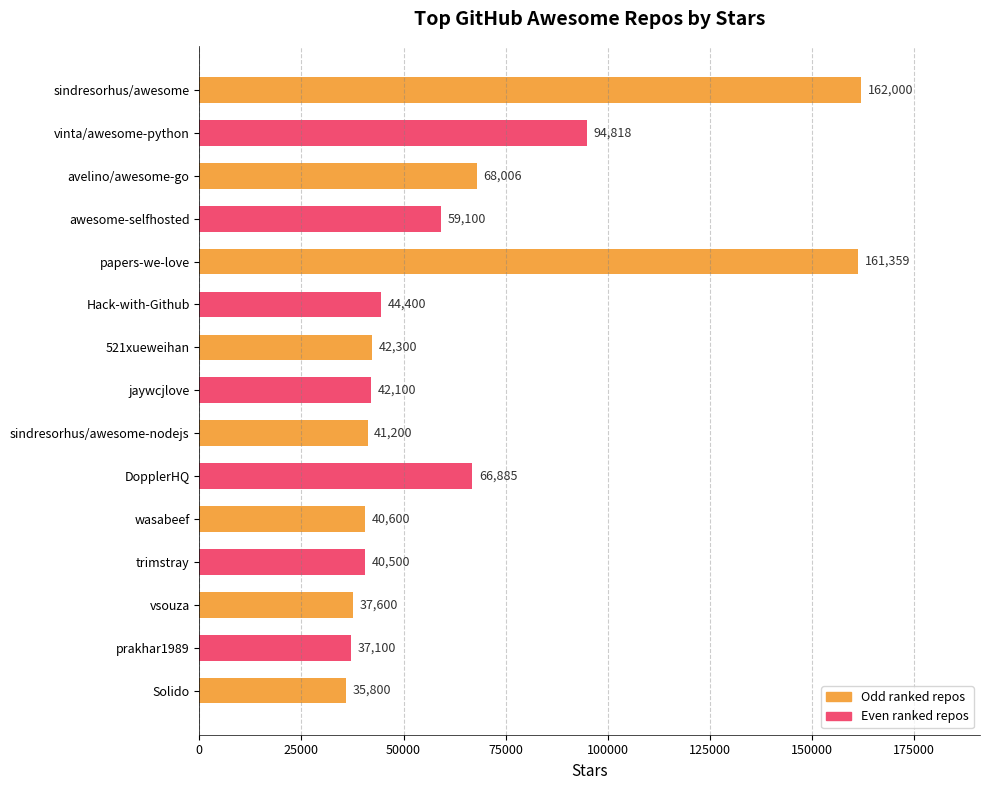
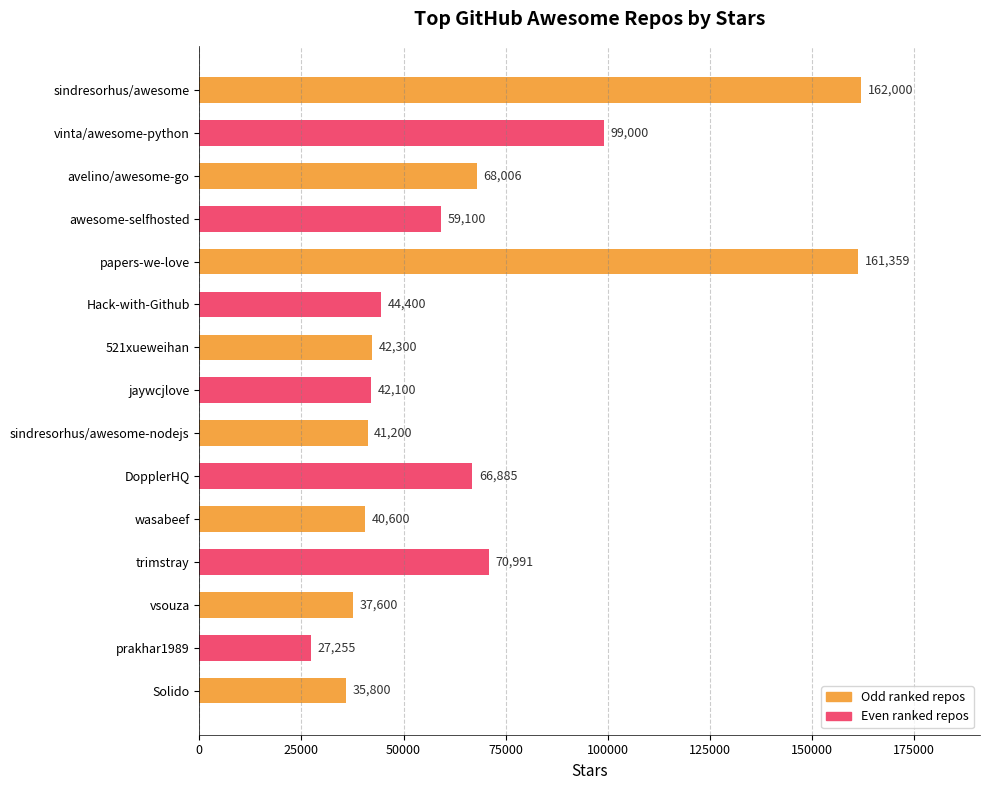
  {
    "sindresorhus/awesome": "162,000",
-   "vinta/awesome-python": "94,818",
+   "vinta/awesome-python": "99,000",
    "avelino/awesome-go": "68,006",
    "awesome-selfhosted": "59,100",
    "papers-we-love": "161,359",
    "Hack-with-Github": "44,400",
    "521xueweihan": "42,300",
    "jaywcjlove": "42,100",
    "sindresorhus/awesome-nodejs": "41,200",
    "DopplerHQ": "66,885",
    "wasabeef": "40,600",
-   "trimstray": "40,500",
+   "trimstray": "70,991",
    "vsouza": "37,600",
-   "prakhar1989": "37,100",
+   "prakhar1989": "27,255",
    "Solido": "35,800"
  }
